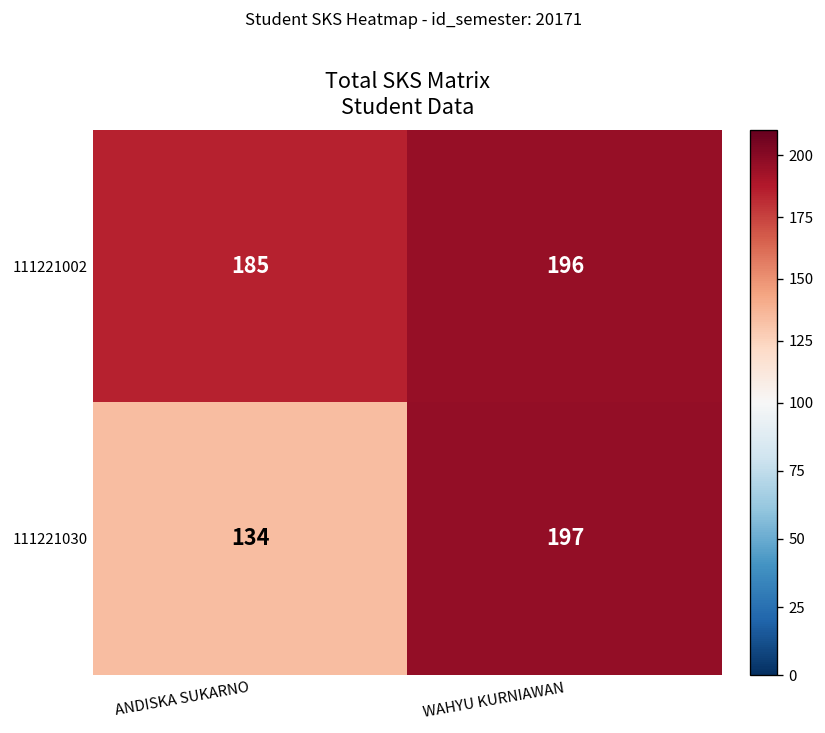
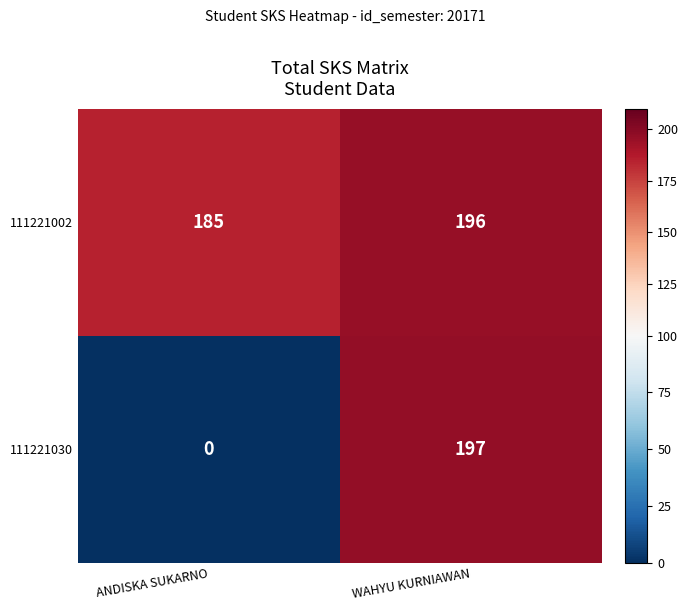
  {
    "111221002": {
      "ANDISKA SUKARNO": 185,
      "WAHYU KURNIAWAN": 196
    },
    "111221030": {
-     "ANDISKA SUKARNO": 134,
+     "ANDISKA SUKARNO": 0,
      "WAHYU KURNIAWAN": 197
    }
  }
